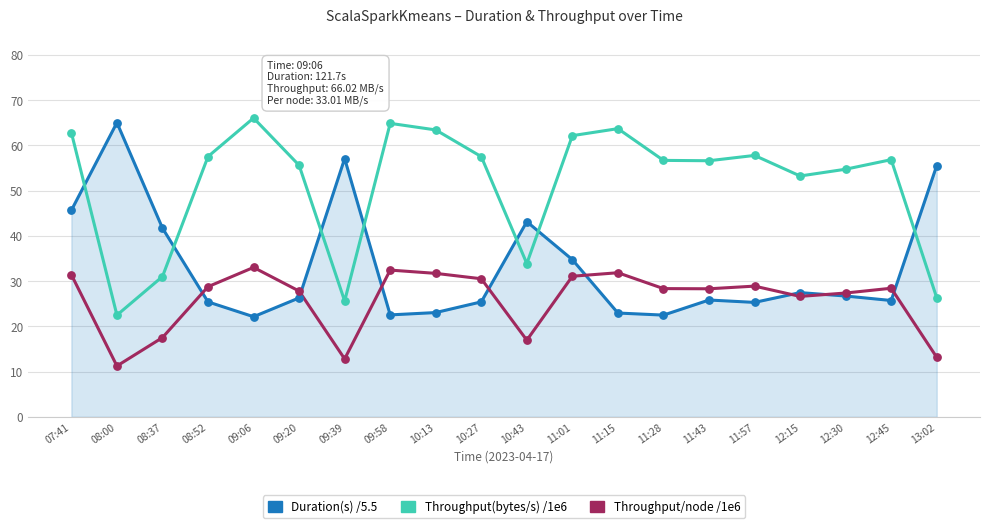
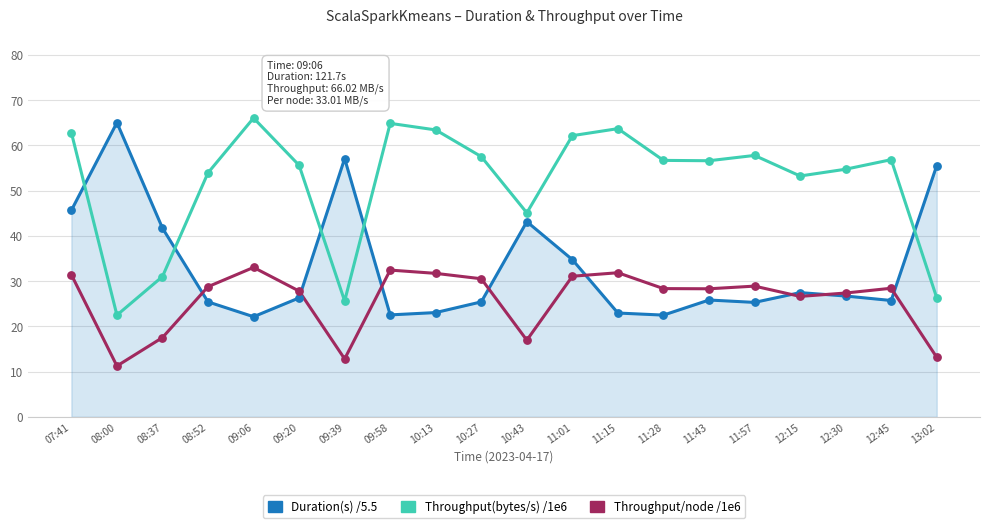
  {
    "Duration(s) /5.5": {
      "07:41": 46,
      "08:00": 65,
      "08:37": 42,
      "08:52": 25,
      "09:06": 22,
      "09:20": 26,
      "09:39": 57,
      "09:58": 23,
      "10:13": 23,
      "10:27": 25,
      "10:43": 43,
      "11:01": 35,
      "11:15": 23,
      "11:28": 22,
      "11:43": 26,
      "11:57": 25,
      "12:15": 27,
      "12:30": 27,
      "12:45": 26,
      "13:02": 56
    },
    "Throughput(bytes/s) /1e6": {
      "07:41": 63,
      "08:00": 22,
      "08:37": 31,
-     "08:52": 58,
+     "08:52": 54,
      "09:20": 56,
      "09:39": 26,
      "10:13": 63,
      "10:27": 57,
-     "10:43": 34,
+     "10:43": 45,
      "11:01": 62,
      "11:15": 64,
      "11:28": 57,
      "11:43": 57,
      "11:57": 58,
      "12:15": 53,
      "12:30": 55,
      "12:45": 57,
      "13:02": 26
    },
    "Throughput/node /1e6": {
      "07:41": 31,
      "08:00": 11,
      "08:37": 18,
      "08:52": 29,
      "09:06": 33,
      "09:20": 28,
      "09:39": 13,
      "09:58": 32,
      "10:13": 32,
      "10:27": 31,
      "10:43": 17,
      "11:01": 31,
      "11:15": 32,
      "11:28": 28,
      "11:43": 28,
      "11:57": 29,
      "12:15": 27,
      "12:30": 27,
      "12:45": 28,
      "13:02": 13
    }
  }
